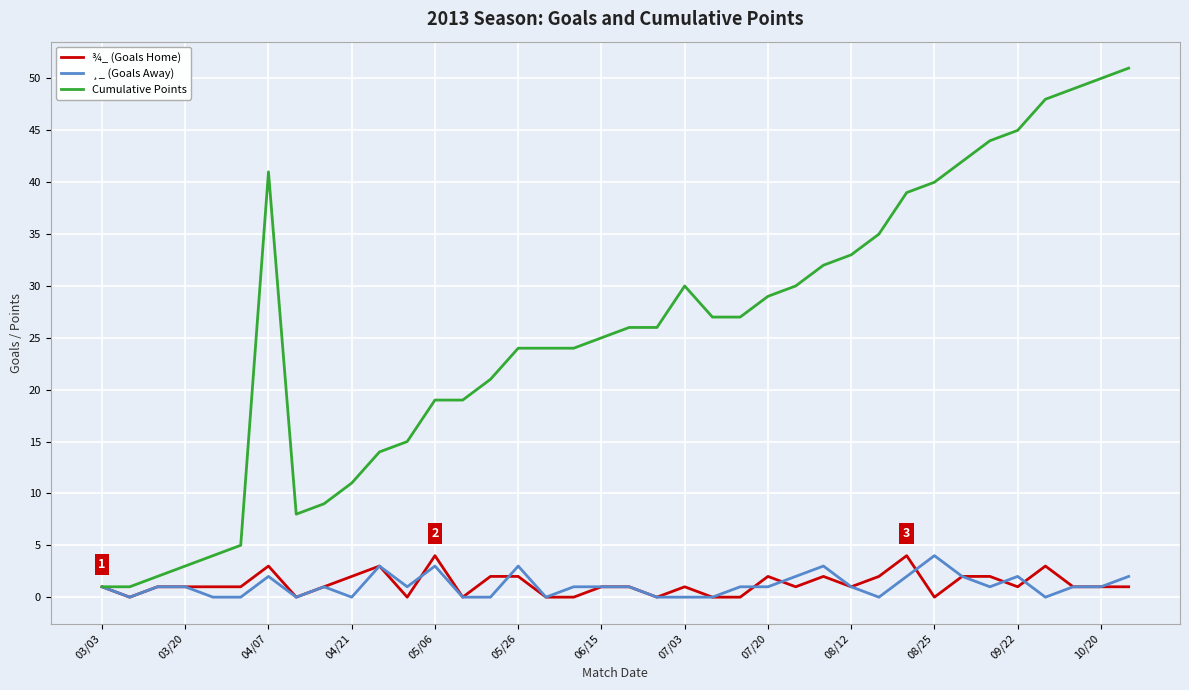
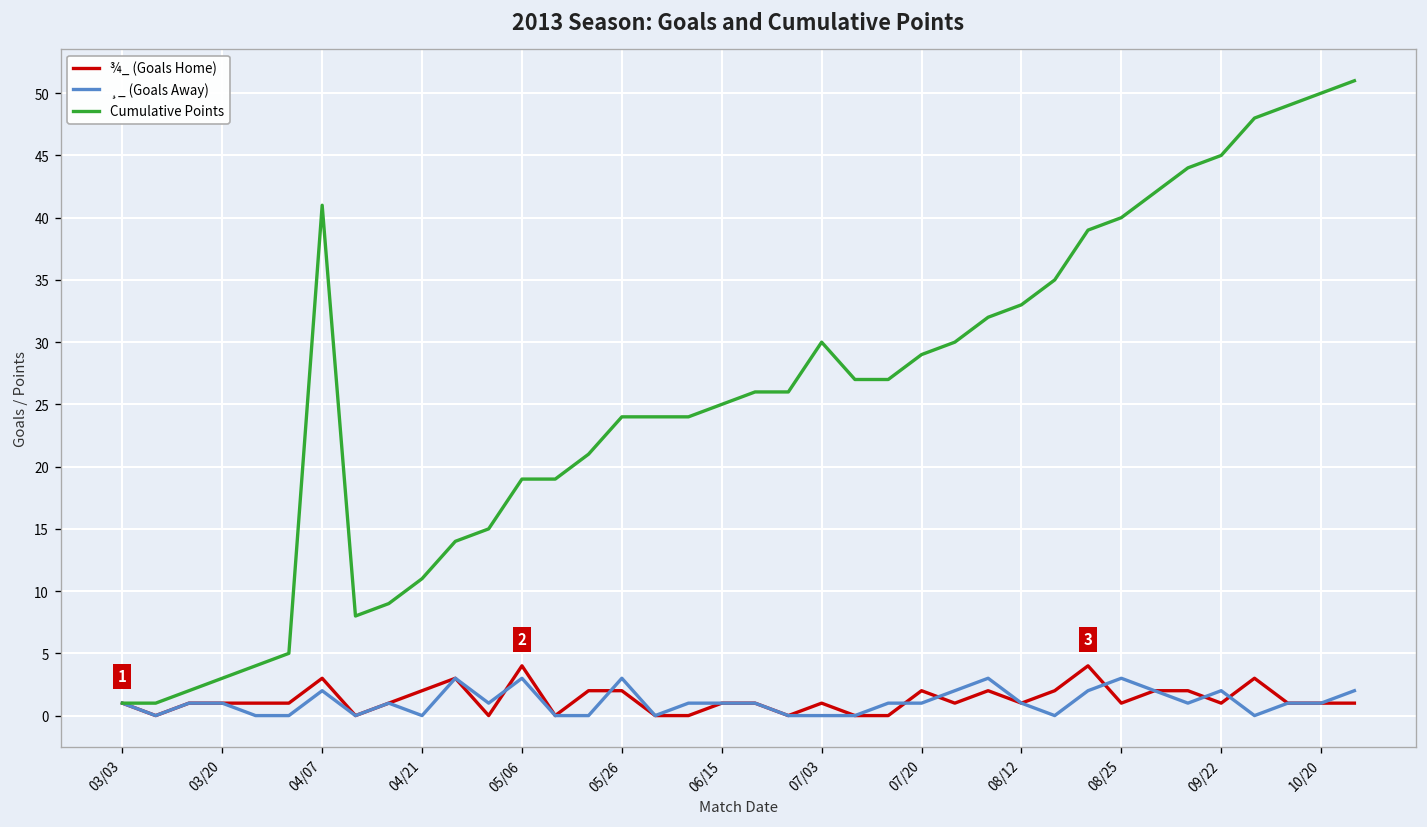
  {
    "¾_ (Goals Home)": {
      "04/07": 3,
      "04/21": 2,
      "05/26": 2,
      "07/03": 1,
      "07/20": 2,
-     "08/25": 0,
+     "08/25": 1,
      "09/22": 1
    },
    "¸_ (Goals Away)": {
      "04/07": 2,
      "04/21": 0,
      "05/06": 3,
      "05/26": 3,
      "07/03": 0,
      "07/20": 1,
-     "08/25": 4,
+     "08/25": 3,
      "09/22": 2
    },
    "Cumulative Points": {
      "03/20": 3,
      "04/07": 41,
      "04/21": 11,
      "05/06": 19,
      "05/26": 24,
      "06/15": 25,
      "07/03": 30,
      "07/20": 29,
      "08/12": 33,
      "08/25": 40,
      "09/22": 45,
      "10/20": 50
    }
  }
